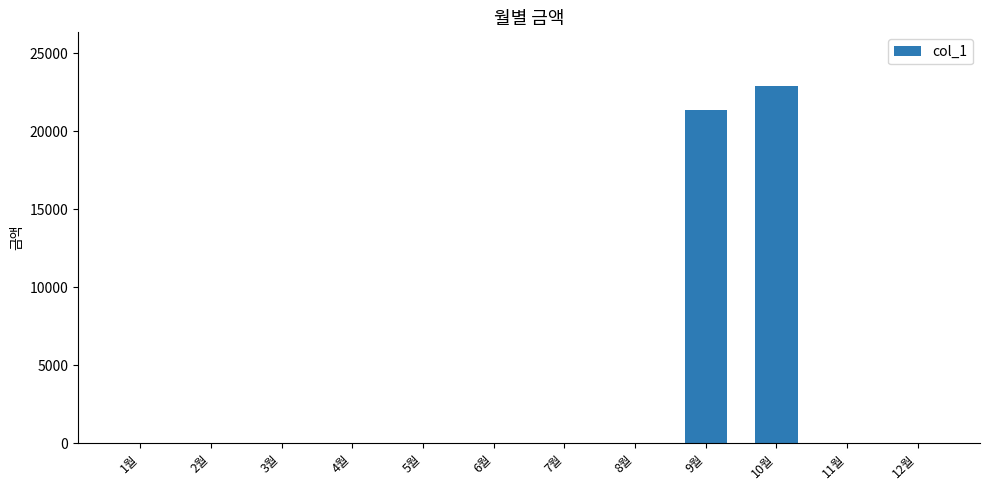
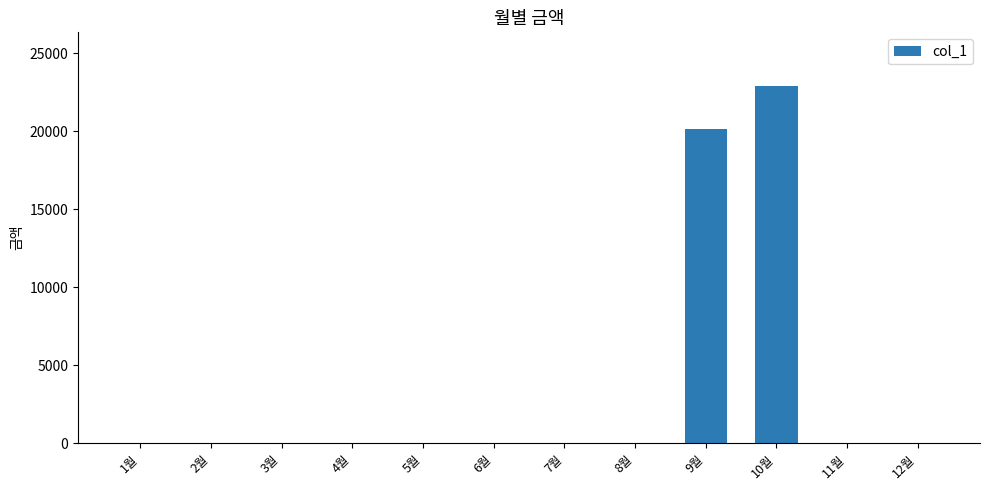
  {
    "1월": 0,
    "2월": 0,
    "3월": 0,
    "4월": 0,
    "5월": 0,
    "6월": 0,
    "7월": 0,
    "8월": 0,
-   "9월": 21400,
+   "9월": 20100,
    "10월": 22900,
    "11월": 0,
    "12월": 0
  }
